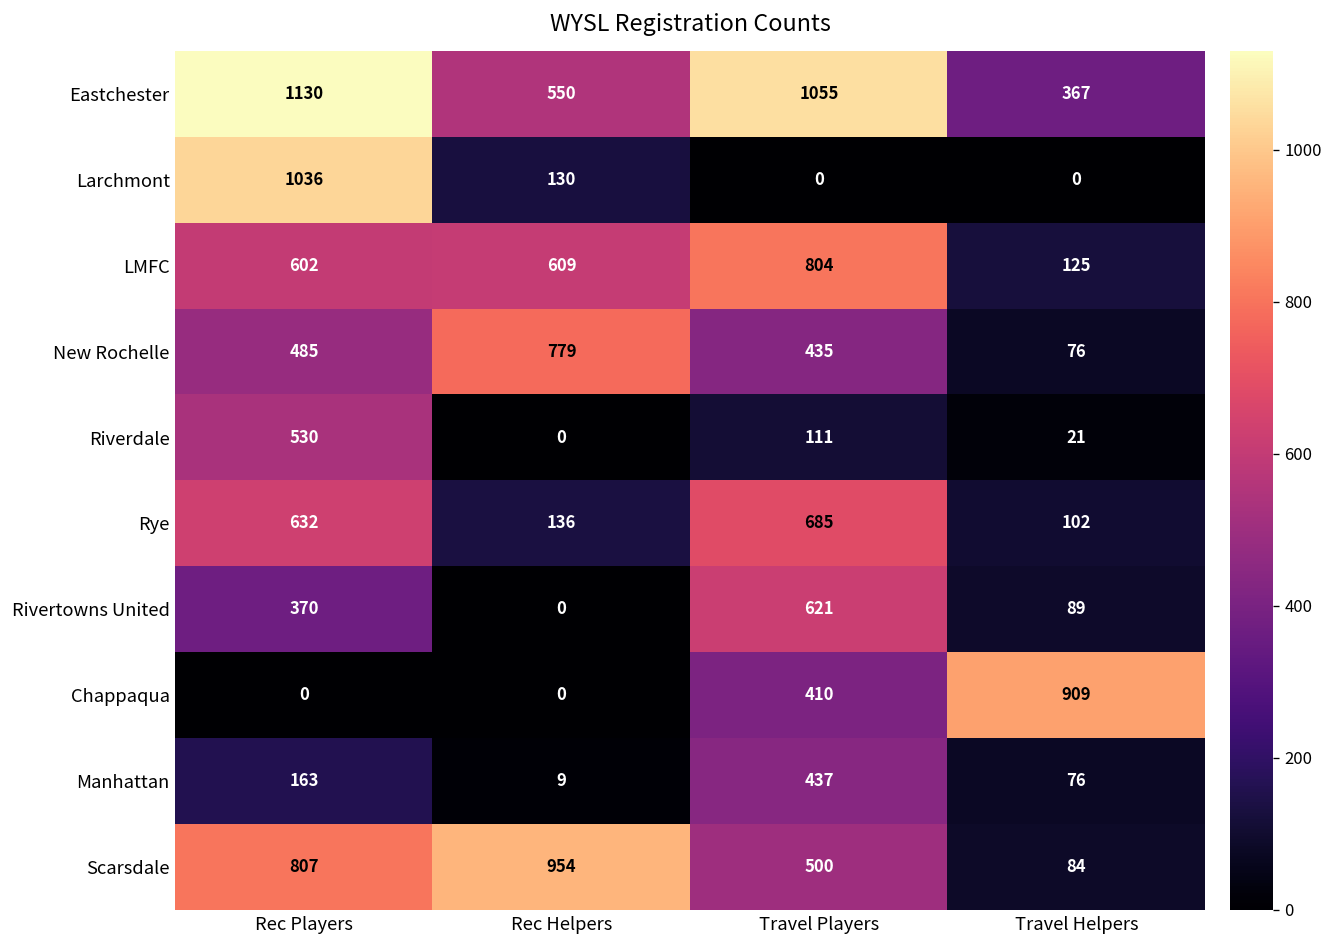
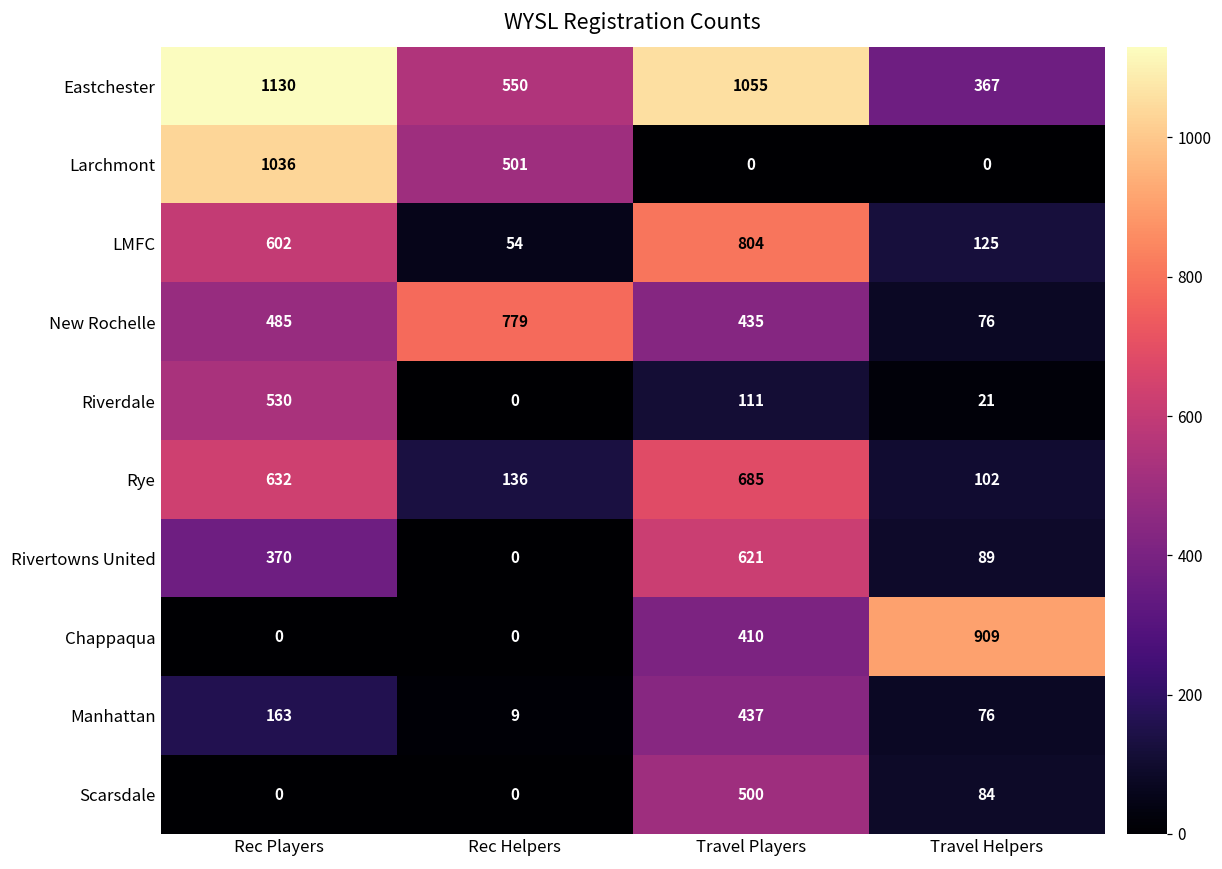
  {
    "Eastchester": {
      "Rec Players": 1130,
      "Rec Helpers": 550,
      "Travel Players": 1055,
      "Travel Helpers": 367
    },
    "Larchmont": {
      "Rec Players": 1036,
-     "Rec Helpers": 130,
+     "Rec Helpers": 501,
      "Travel Players": 0,
      "Travel Helpers": 0
    },
    "LMFC": {
      "Rec Players": 602,
-     "Rec Helpers": 609,
+     "Rec Helpers": 54,
      "Travel Players": 804,
      "Travel Helpers": 125
    },
    "New Rochelle": {
      "Rec Players": 485,
      "Rec Helpers": 779,
      "Travel Players": 435,
      "Travel Helpers": 76
    },
    "Riverdale": {
      "Rec Players": 530,
      "Rec Helpers": 0,
      "Travel Players": 111,
      "Travel Helpers": 21
    },
    "Rye": {
      "Rec Players": 632,
      "Rec Helpers": 136,
      "Travel Players": 685,
      "Travel Helpers": 102
    },
    "Rivertowns United": {
      "Rec Players": 370,
      "Rec Helpers": 0,
      "Travel Players": 621,
      "Travel Helpers": 89
    },
    "Chappaqua": {
      "Rec Players": 0,
      "Rec Helpers": 0,
      "Travel Players": 410,
      "Travel Helpers": 909
    },
    "Manhattan": {
      "Rec Players": 163,
      "Rec Helpers": 9,
      "Travel Players": 437,
      "Travel Helpers": 76
    },
    "Scarsdale": {
-     "Rec Players": 807,
-     "Rec Helpers": 954,
+     "Rec Players": 0,
+     "Rec Helpers": 0,
      "Travel Players": 500,
      "Travel Helpers": 84
    }
  }
